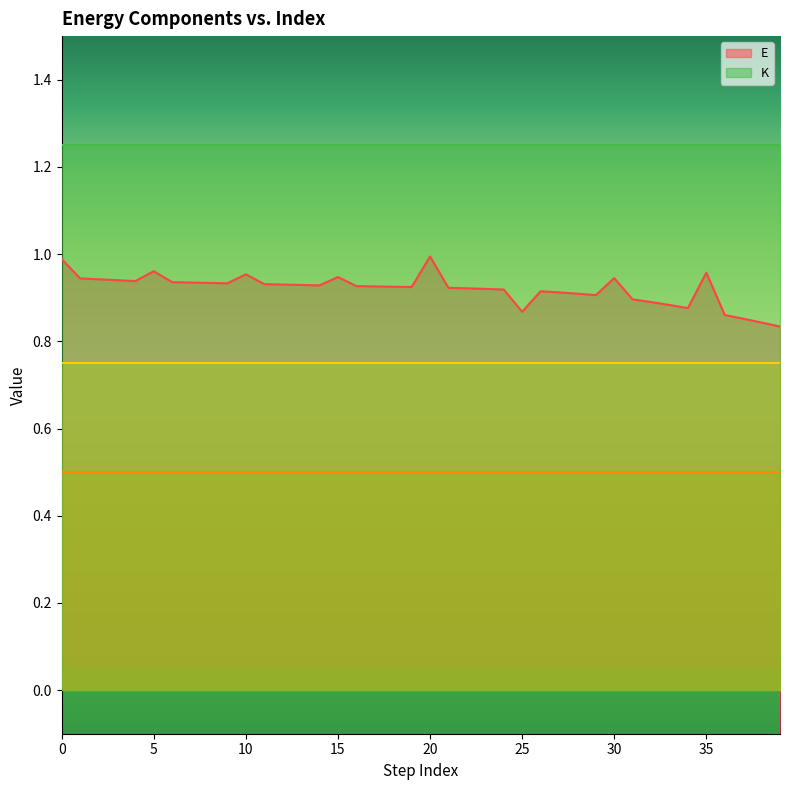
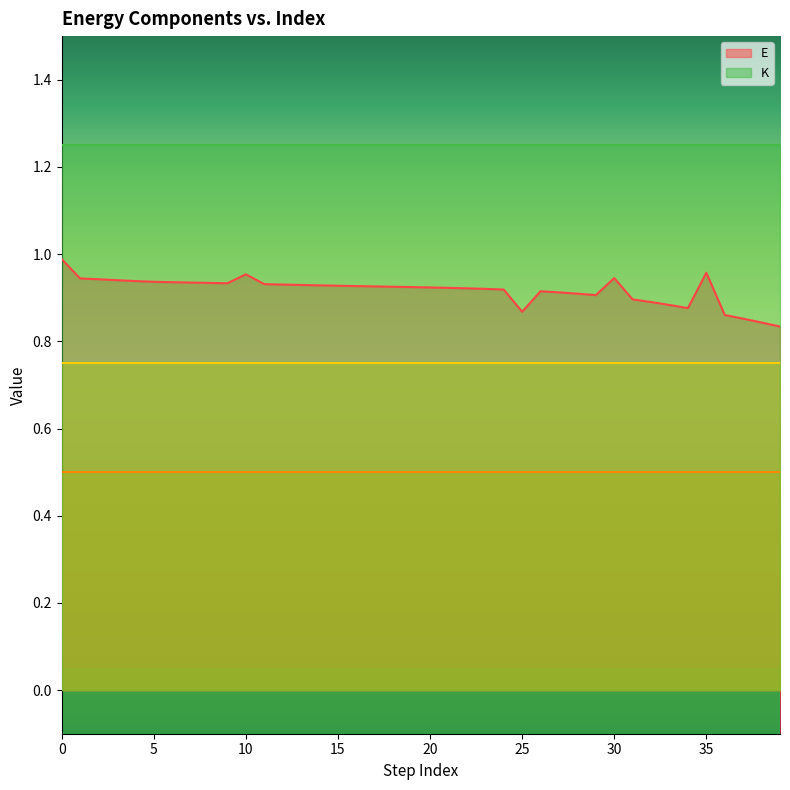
  {
    "E": {
      "0": 0.99,
-     "5": 0.96,
+     "5": 0.94,
      "10": 0.95,
-     "15": 0.95,
-     "20": 0.99,
+     "15": 0.93,
+     "20": 0.92,
      "25": 0.87,
      "30": 0.94,
      "35": 0.96
    },
    "K": {
      "0": 1.25,
      "5": 1.25,
      "10": 1.25,
      "15": 1.25,
      "20": 1.25,
      "25": 1.25,
      "30": 1.25,
      "35": 1.25
    }
  }
